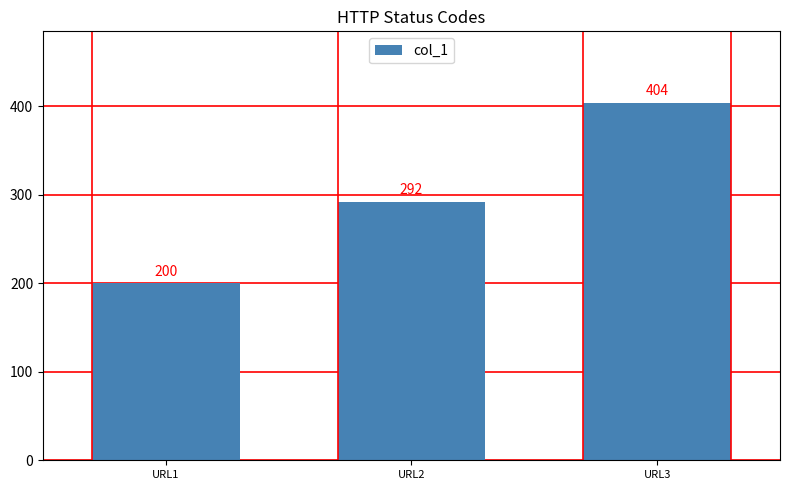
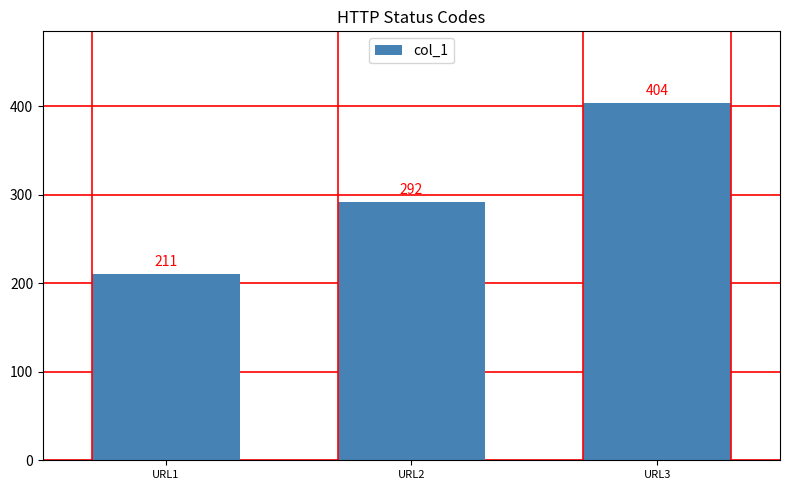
  {
-   "URL1": 200,
+   "URL1": 211,
    "URL2": 292,
    "URL3": 404
  }
